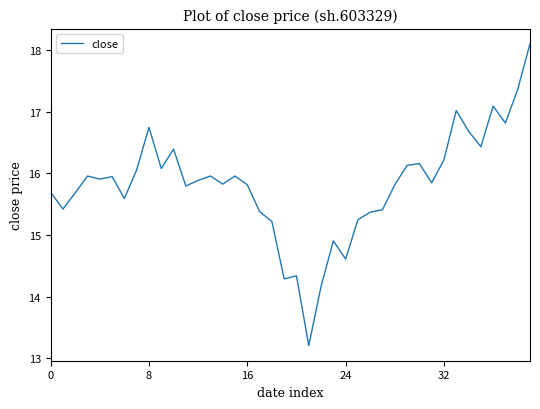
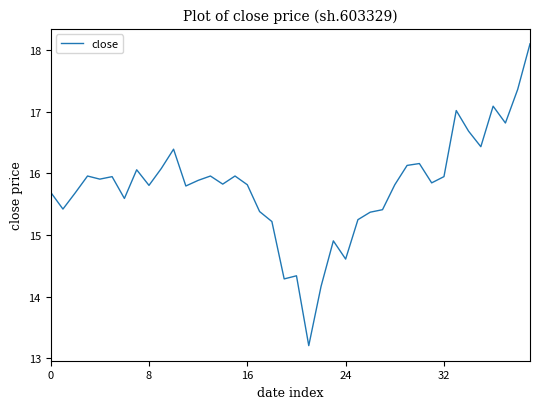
  {
    "0": 15.7,
-   "8": 16.7,
+   "8": 15.8,
    "16": 15.8,
    "24": 14.6,
-   "32": 16.2
+   "32": 15.9
  }
